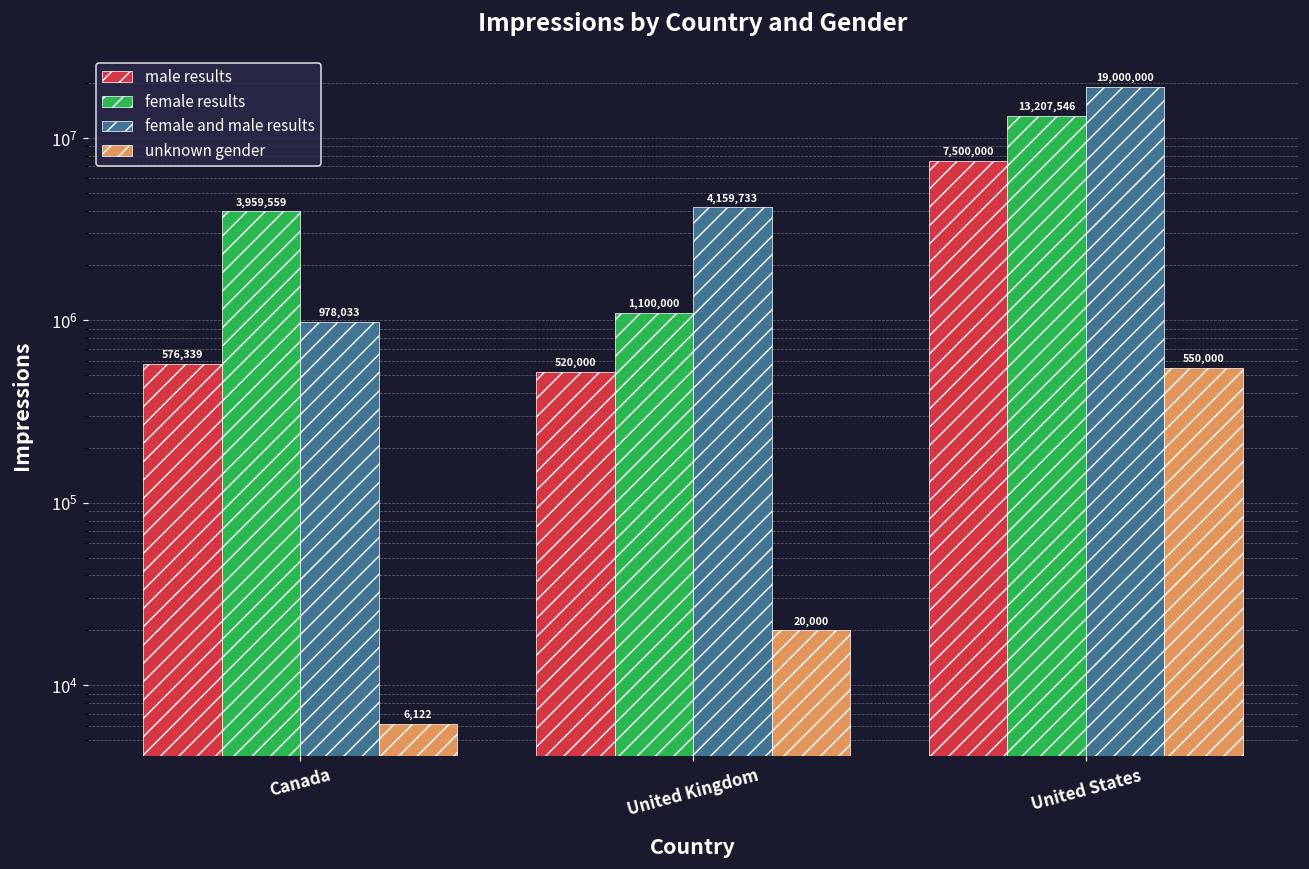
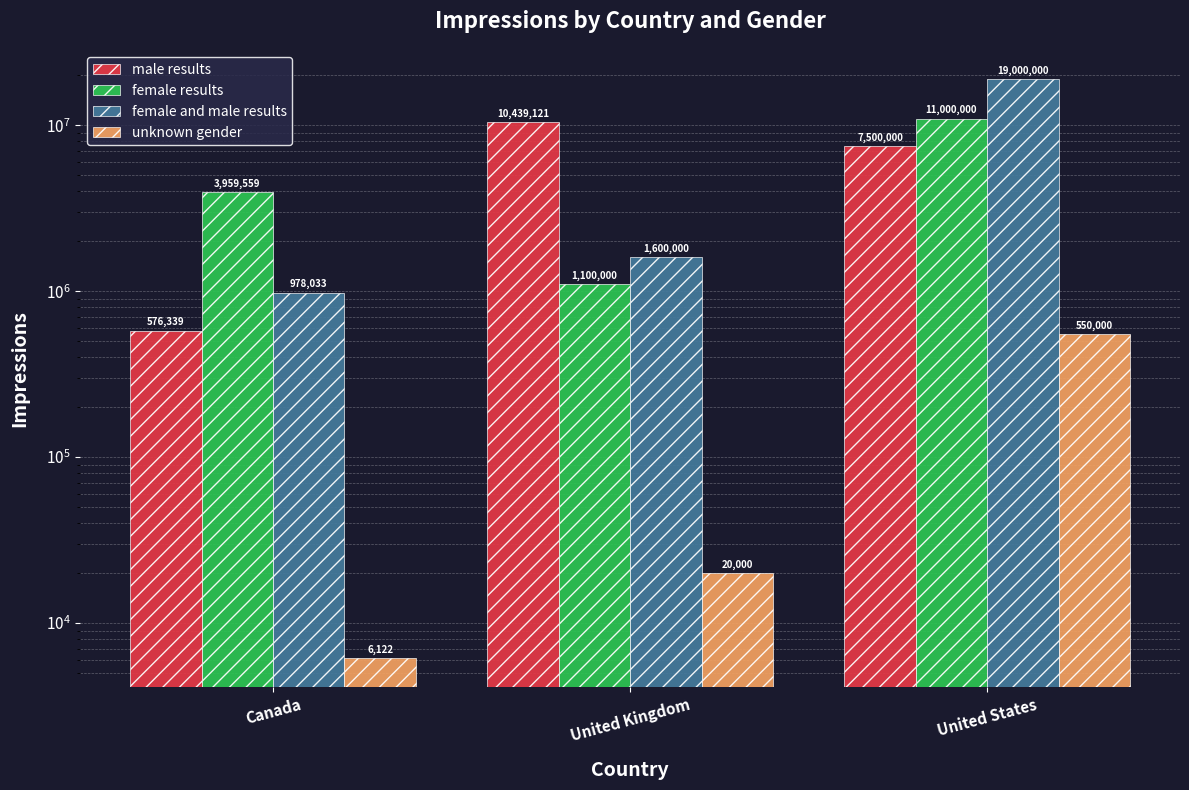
  {
    "male results": {
      "Canada": "576,339",
-     "United Kingdom": "520,000",
+     "United Kingdom": "10,439,121",
      "United States": "7,500,000"
    },
    "female results": {
      "Canada": "3,959,559",
      "United Kingdom": "1,100,000",
-     "United States": "13,207,546"
+     "United States": "11,000,000"
    },
    "female and male results": {
      "Canada": "978,033",
-     "United Kingdom": "4,159,733",
+     "United Kingdom": "1,600,000",
      "United States": "19,000,000"
    },
    "unknown gender": {
      "Canada": "6,122",
      "United Kingdom": "20,000",
      "United States": "550,000"
    }
  }
